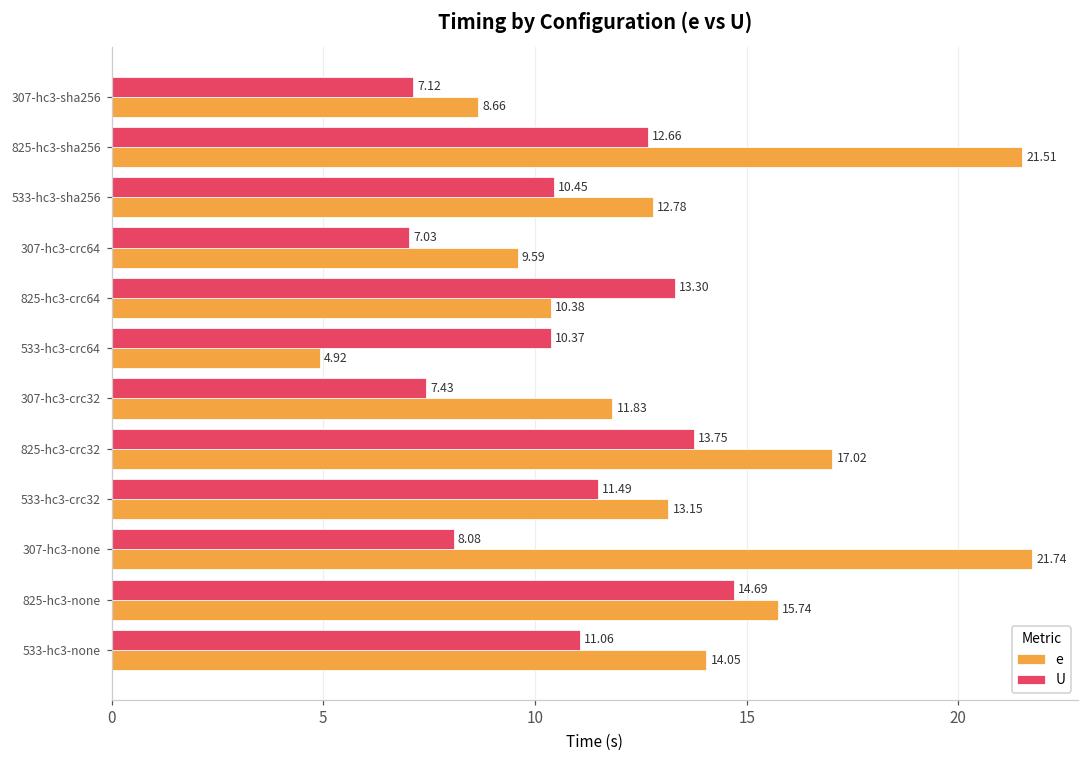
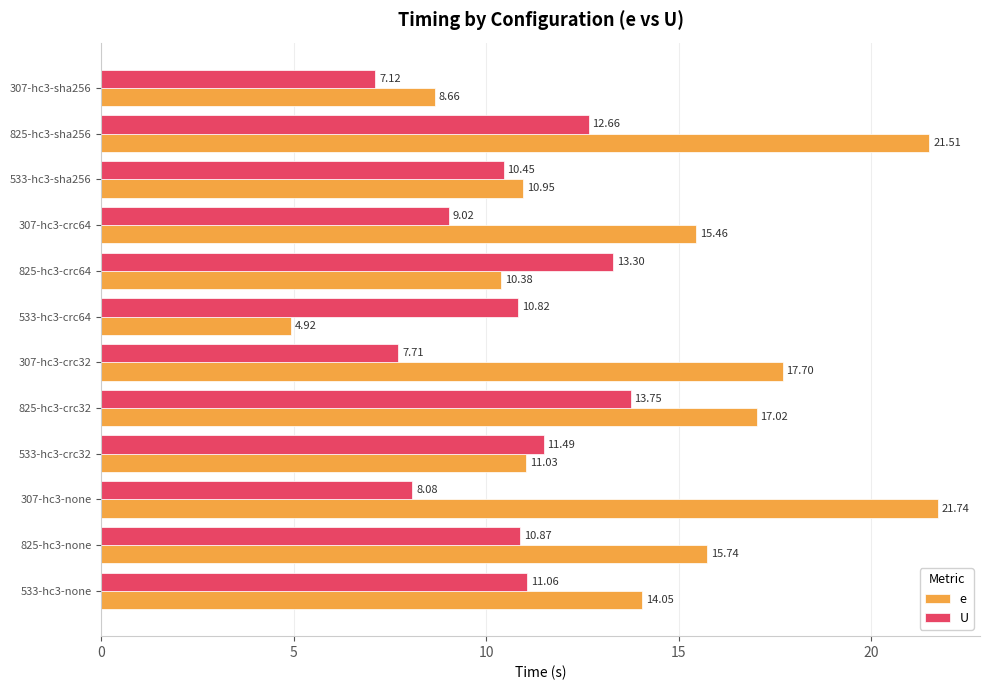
  {
    "e": {
      "307-hc3-sha256": 8.66,
      "825-hc3-sha256": 21.51,
-     "533-hc3-sha256": 12.78,
-     "307-hc3-crc64": 9.59,
+     "533-hc3-sha256": 10.95,
+     "307-hc3-crc64": 15.46,
      "825-hc3-crc64": 10.38,
      "533-hc3-crc64": 4.92,
-     "307-hc3-crc32": 11.83,
+     "307-hc3-crc32": 17.70,
      "825-hc3-crc32": 17.02,
-     "533-hc3-crc32": 13.15,
+     "533-hc3-crc32": 11.03,
      "307-hc3-none": 21.74,
      "825-hc3-none": 15.74,
      "533-hc3-none": 14.05
    },
    "U": {
      "307-hc3-sha256": 7.12,
      "825-hc3-sha256": 12.66,
      "533-hc3-sha256": 10.45,
-     "307-hc3-crc64": 7.03,
+     "307-hc3-crc64": 9.02,
      "825-hc3-crc64": 13.30,
-     "533-hc3-crc64": 10.37,
-     "307-hc3-crc32": 7.43,
+     "533-hc3-crc64": 10.82,
+     "307-hc3-crc32": 7.71,
      "825-hc3-crc32": 13.75,
      "533-hc3-crc32": 11.49,
      "307-hc3-none": 8.08,
-     "825-hc3-none": 14.69,
+     "825-hc3-none": 10.87,
      "533-hc3-none": 11.06
    }
  }
